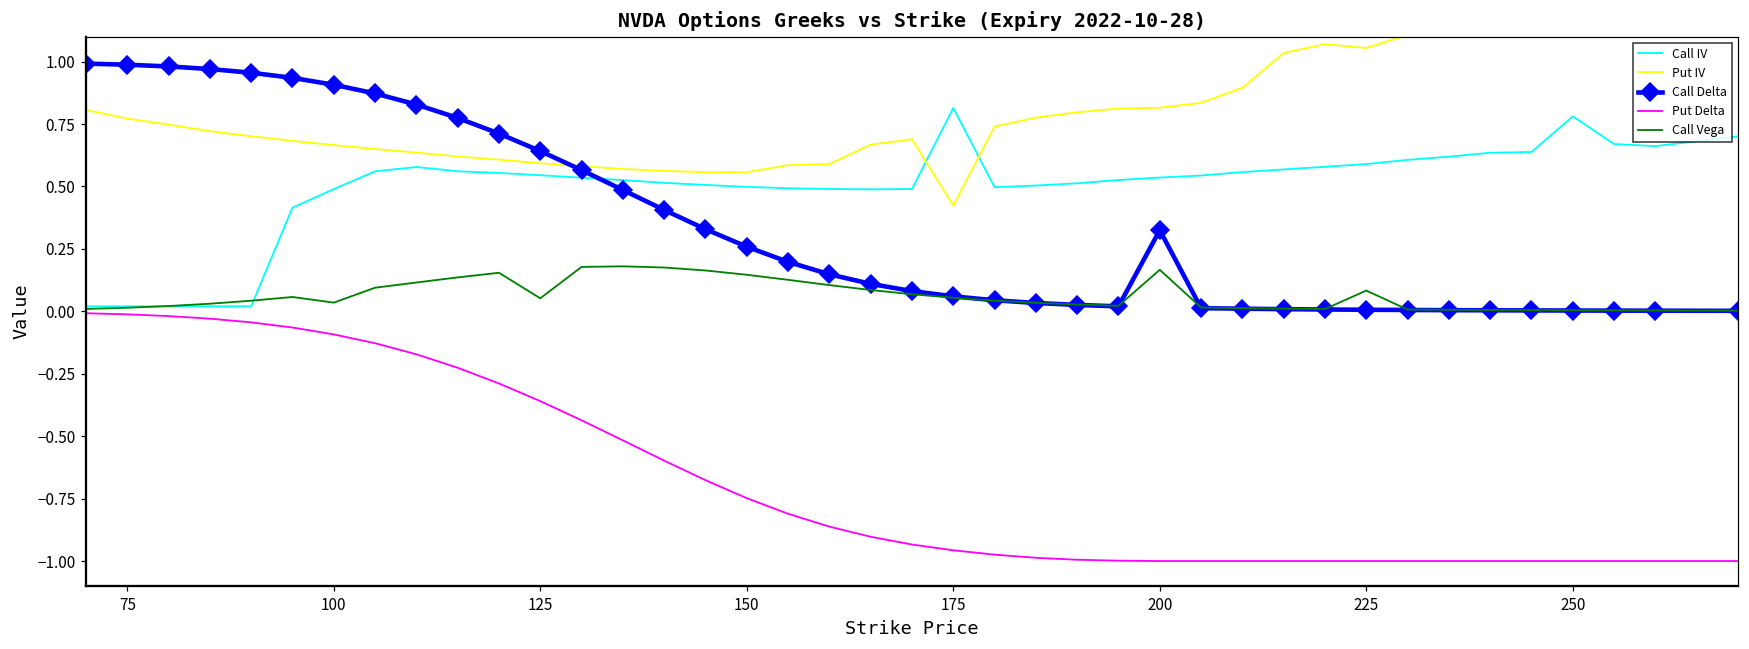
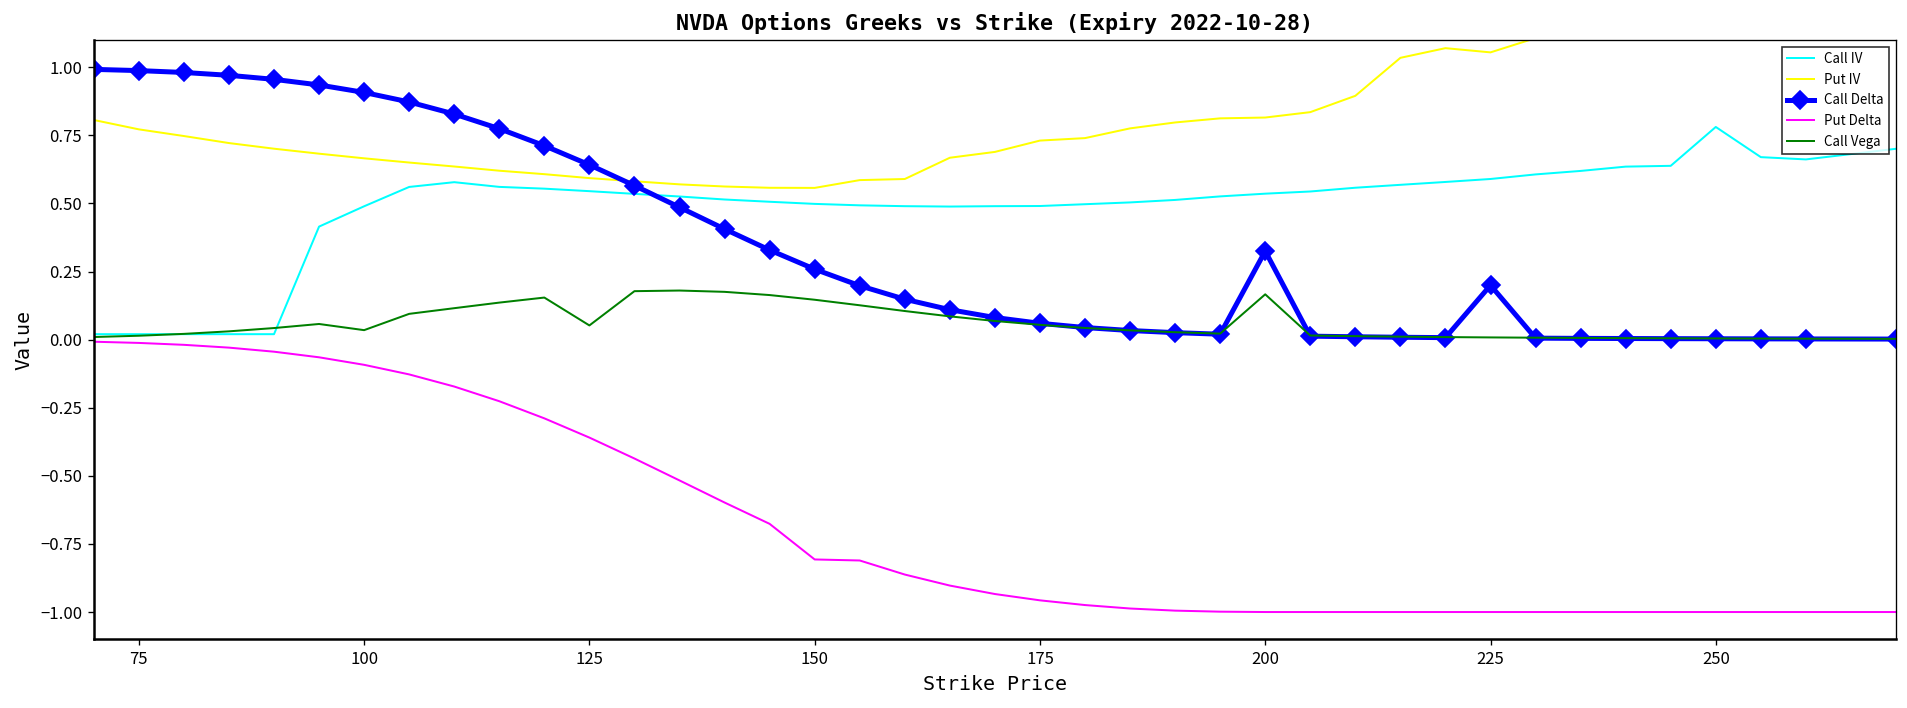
  {
    "Call IV": {
      "100": 0.49,
      "125": 0.55,
      "150": 0.50,
-     "175": 0.81,
+     "175": 0.49,
      "200": 0.54,
      "225": 0.59,
      "250": 0.78
    },
    "Put IV": {
      "75": 0.77,
      "100": 0.67,
      "125": 0.59,
      "150": 0.56,
-     "175": 0.42,
+     "175": 0.73,
      "200": 0.82,
      "225": 1.05
    },
    "Call Delta": {
      "75": 0.99,
      "100": 0.91,
      "125": 0.64,
      "150": 0.26,
      "200": 0.33,
-     "225": 0.01
+     "225": 0.20
    },
    "Put Delta": {
      "75": -0.01,
      "100": -0.09,
      "125": -0.36,
-     "150": -0.75,
+     "150": -0.81,
      "175": -0.96,
      "200": -1.00,
      "225": -1.00,
      "250": -1.00
    },
    "Call Vega": {
      "100": 0.03,
      "125": 0.05,
      "150": 0.15,
      "200": 0.17,
-     "225": 0.08
+     "225": 0.01
    }
  }
